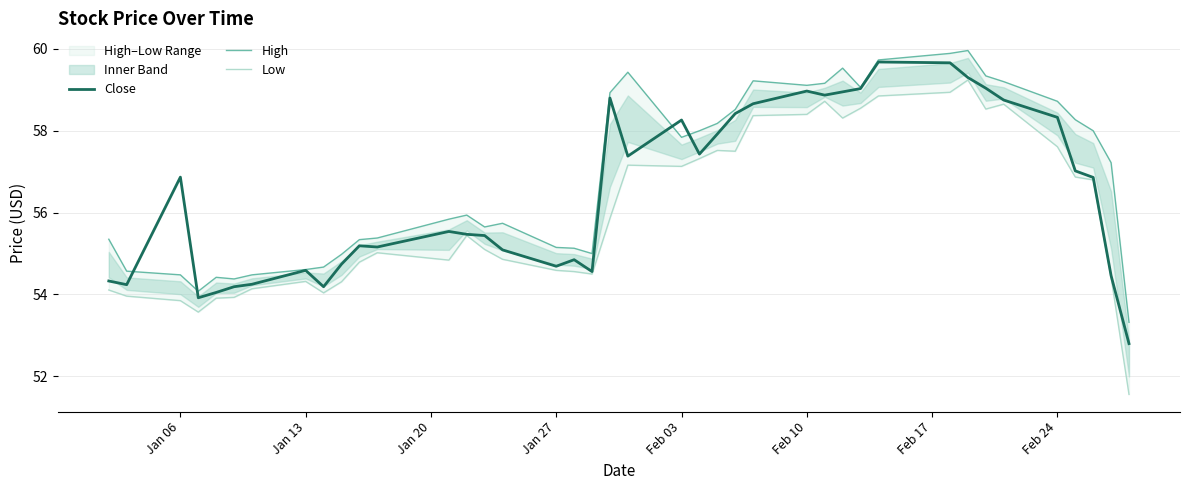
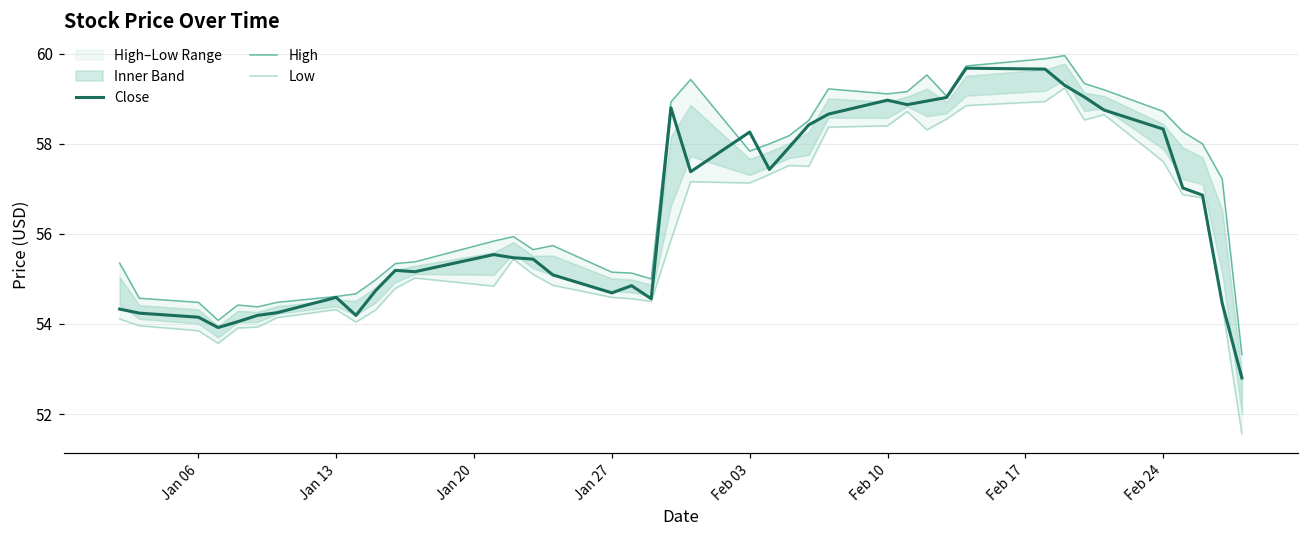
  {
    "Close": {
-     "Jan 06": 56.9,
+     "Jan 06": 54.2,
      "Jan 27": 54.7,
      "Feb 03": 58.3,
      "Feb 24": 58.3
    }
  }
